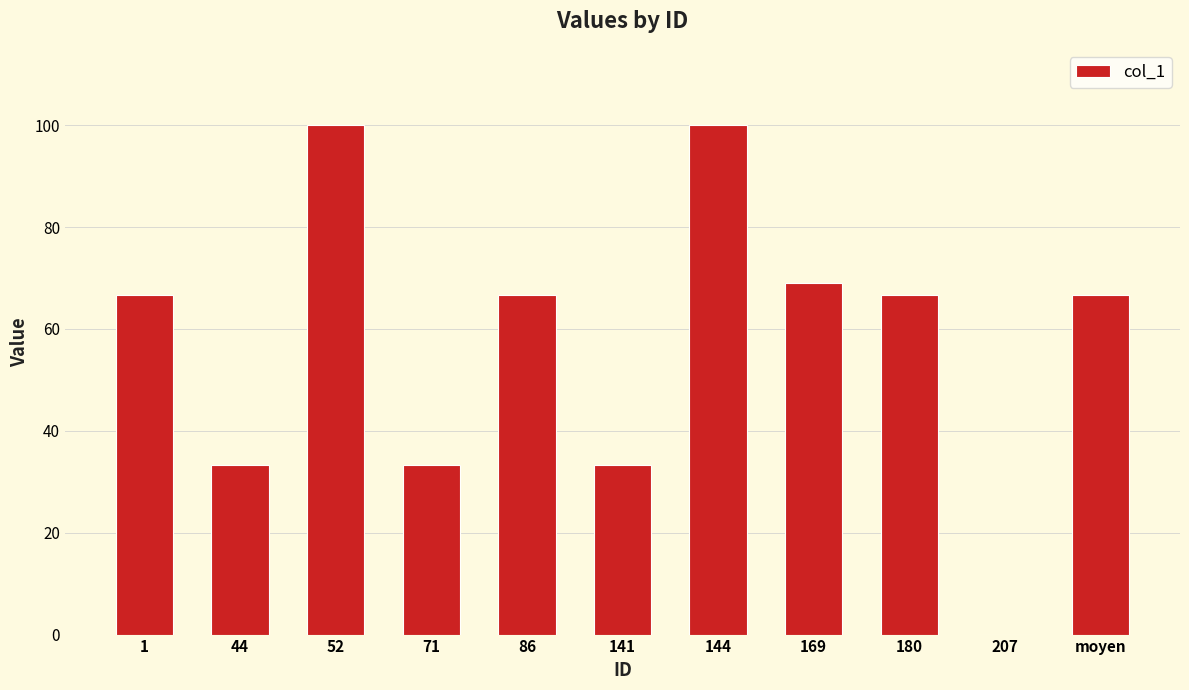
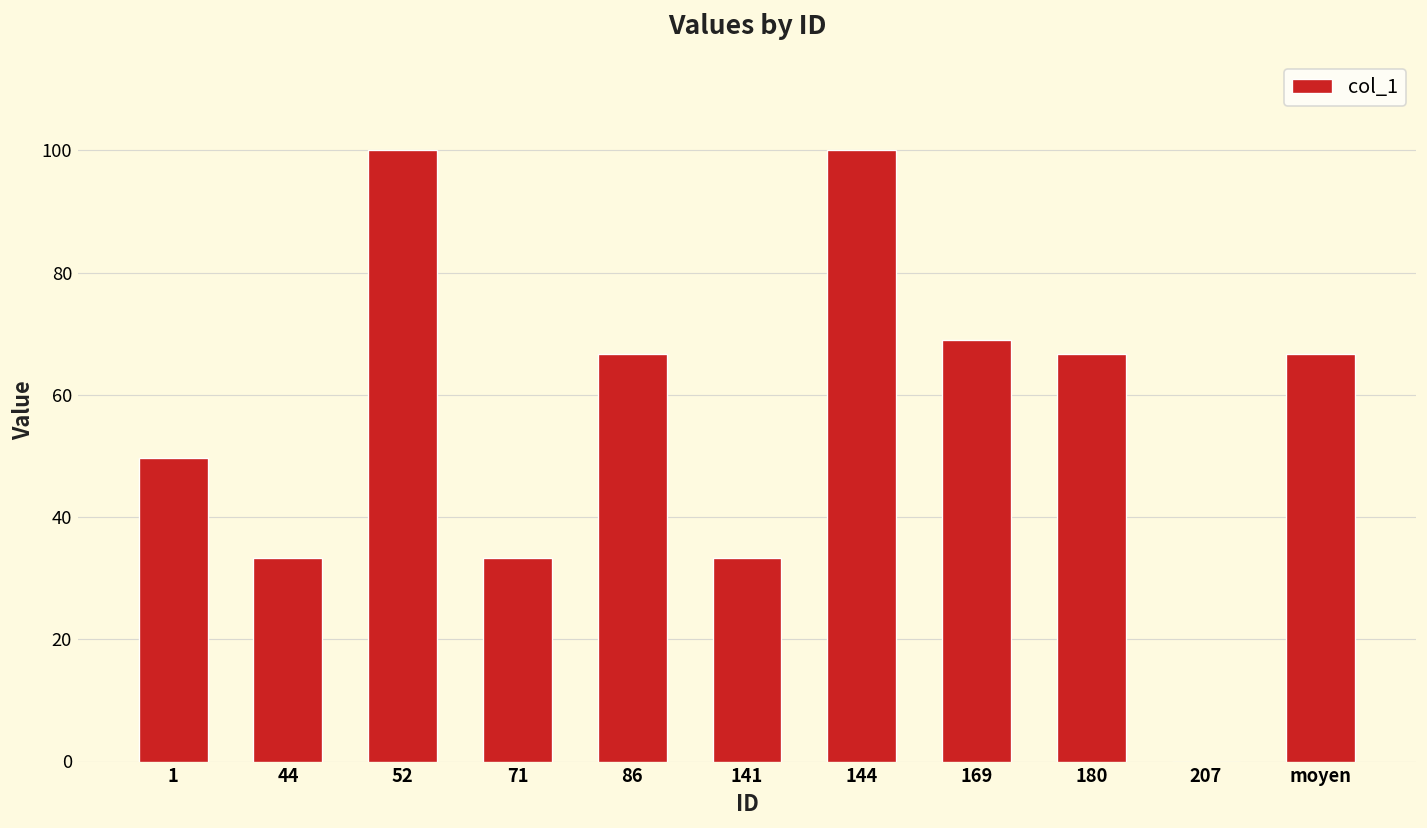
  {
-   "1": 67,
+   "1": 50,
    "44": 33,
    "52": 100,
    "71": 33,
    "86": 67,
    "141": 33,
    "144": 100,
    "169": 69,
    "180": 67,
    "207": 0,
    "moyen": 67
  }
